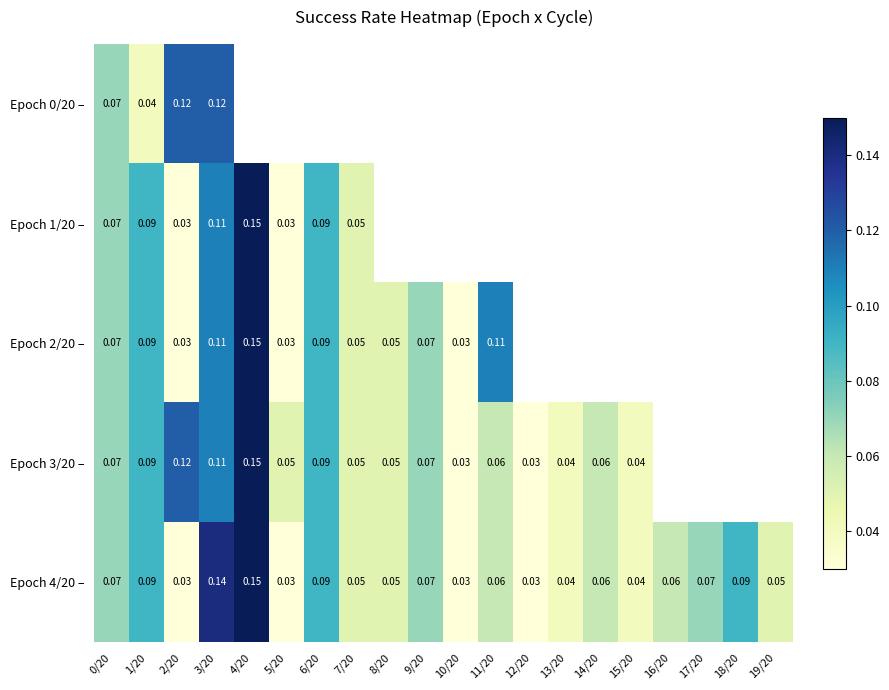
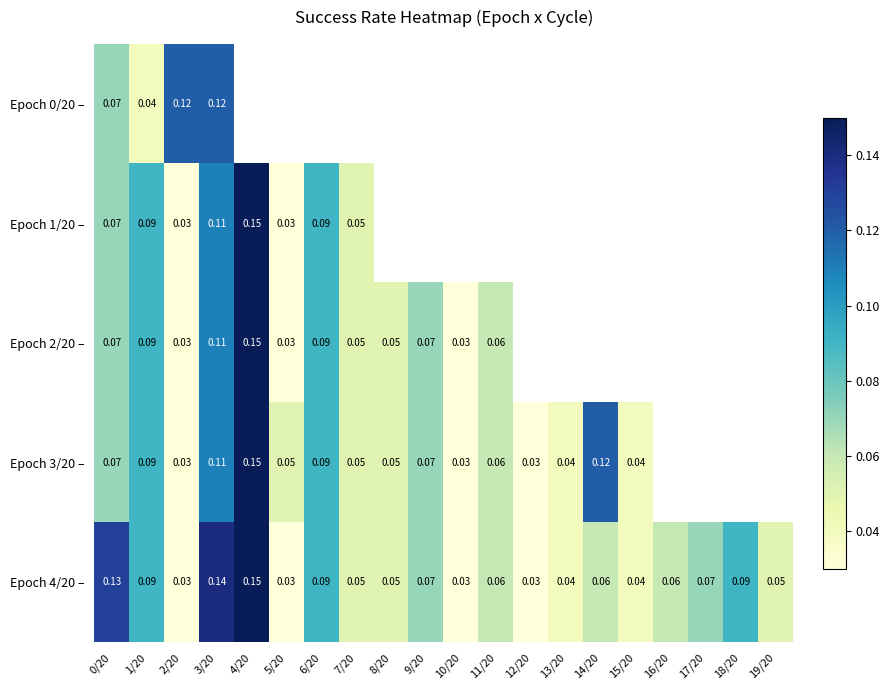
  {
    "Epoch 0/20 –": {
      "0/20": 0.07,
      "1/20": 0.04,
      "2/20": 0.12,
      "3/20": 0.12
    },
    "Epoch 1/20 –": {
      "0/20": 0.07,
      "1/20": 0.09,
      "2/20": 0.03,
      "3/20": 0.11,
      "4/20": 0.15,
      "5/20": 0.03,
      "6/20": 0.09,
      "7/20": 0.05
    },
    "Epoch 2/20 –": {
      "0/20": 0.07,
      "1/20": 0.09,
      "2/20": 0.03,
      "3/20": 0.11,
      "4/20": 0.15,
      "5/20": 0.03,
      "6/20": 0.09,
      "7/20": 0.05,
      "8/20": 0.05,
      "9/20": 0.07,
      "10/20": 0.03,
-     "11/20": 0.11
+     "11/20": 0.06
    },
    "Epoch 3/20 –": {
      "0/20": 0.07,
      "1/20": 0.09,
-     "2/20": 0.12,
+     "2/20": 0.03,
      "3/20": 0.11,
      "4/20": 0.15,
      "5/20": 0.05,
      "6/20": 0.09,
      "7/20": 0.05,
      "8/20": 0.05,
      "9/20": 0.07,
      "10/20": 0.03,
      "11/20": 0.06,
      "12/20": 0.03,
      "13/20": 0.04,
-     "14/20": 0.06,
+     "14/20": 0.12,
      "15/20": 0.04
    },
    "Epoch 4/20 –": {
-     "0/20": 0.07,
+     "0/20": 0.13,
      "1/20": 0.09,
      "2/20": 0.03,
      "3/20": 0.14,
      "4/20": 0.15,
      "5/20": 0.03,
      "6/20": 0.09,
      "7/20": 0.05,
      "8/20": 0.05,
      "9/20": 0.07,
      "10/20": 0.03,
      "11/20": 0.06,
      "12/20": 0.03,
      "13/20": 0.04,
      "14/20": 0.06,
      "15/20": 0.04,
      "16/20": 0.06,
      "17/20": 0.07,
      "18/20": 0.09,
      "19/20": 0.05
    }
  }
